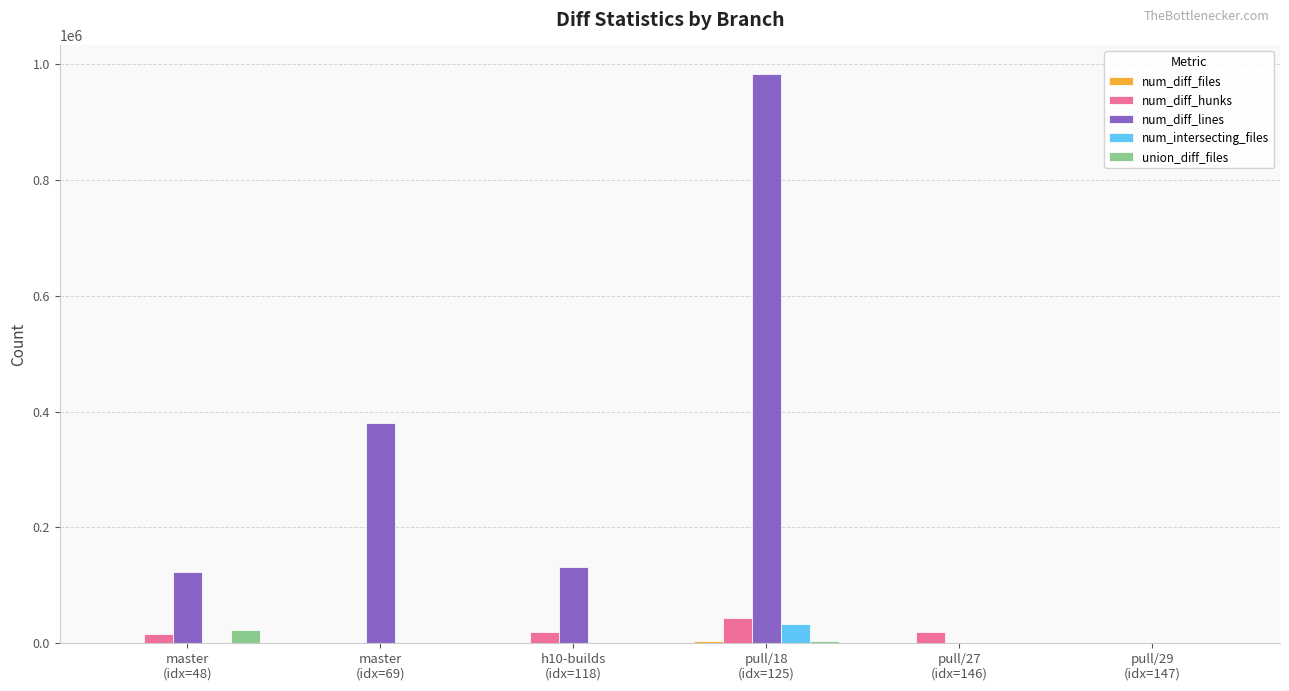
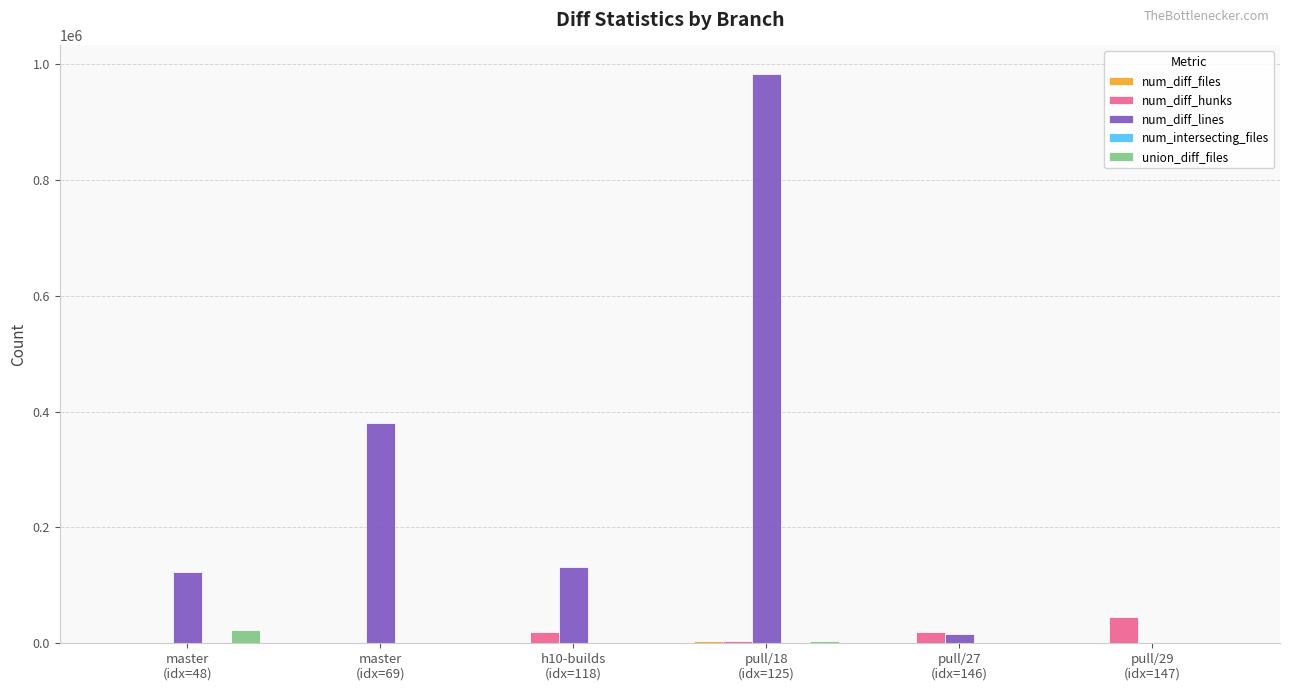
  {
    "num_diff_files": {
      "pull/18 (idx=125)": 0
    },
    "num_diff_hunks": {
-     "master (idx=48)": 20000,
+     "master (idx=48)": 0,
      "h10-builds (idx=118)": 20000,
-     "pull/18 (idx=125)": 40000,
+     "pull/18 (idx=125)": 0,
      "pull/27 (idx=146)": 20000,
-     "pull/29 (idx=147)": 0
+     "pull/29 (idx=147)": 50000
    },
    "num_diff_lines": {
      "master (idx=48)": 120000,
      "master (idx=69)": 380000,
      "h10-builds (idx=118)": 130000,
      "pull/18 (idx=125)": 980000,
-     "pull/27 (idx=146)": 0
+     "pull/27 (idx=146)": 20000
    },
    "num_intersecting_files": {
-     "pull/18 (idx=125)": 30000
+     "pull/18 (idx=125)": 0
    },
    "union_diff_files": {
      "master (idx=48)": 20000,
      "pull/18 (idx=125)": 0
    }
  }
